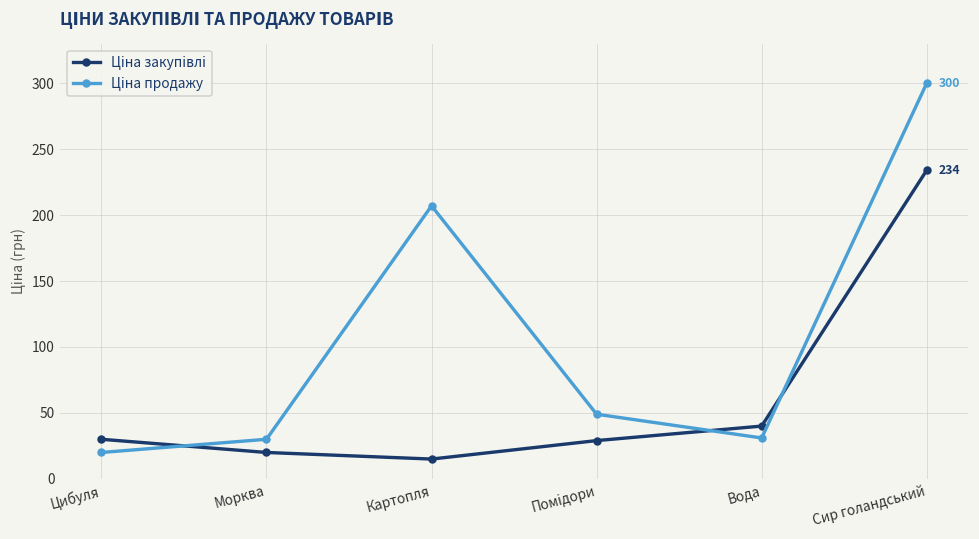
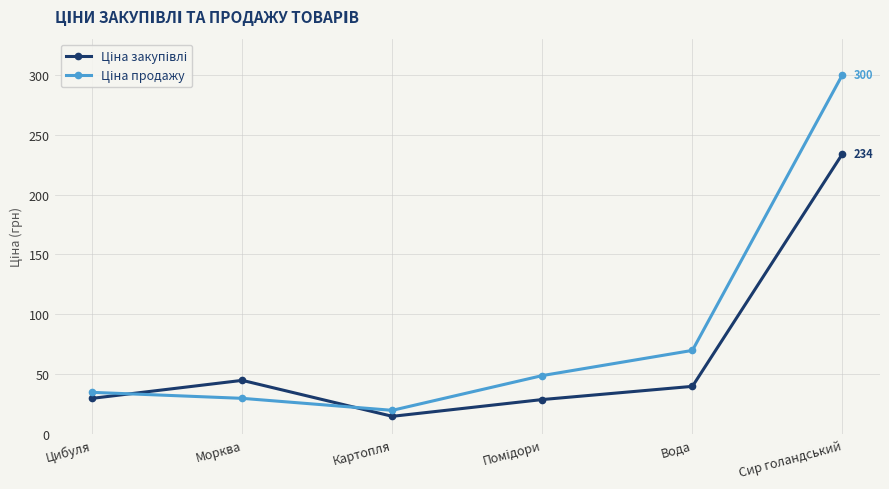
  {
    "Ціна закупівлі": {
      "Цибуля": 30,
-     "Морква": 20,
+     "Морква": 45,
      "Картопля": 15,
      "Помідори": 29,
      "Вода": 40
    },
    "Ціна продажу": {
-     "Цибуля": 20,
+     "Цибуля": 35,
      "Морква": 30,
-     "Картопля": 207,
+     "Картопля": 20,
      "Помідори": 49,
-     "Вода": 31
+     "Вода": 70
    }
  }
